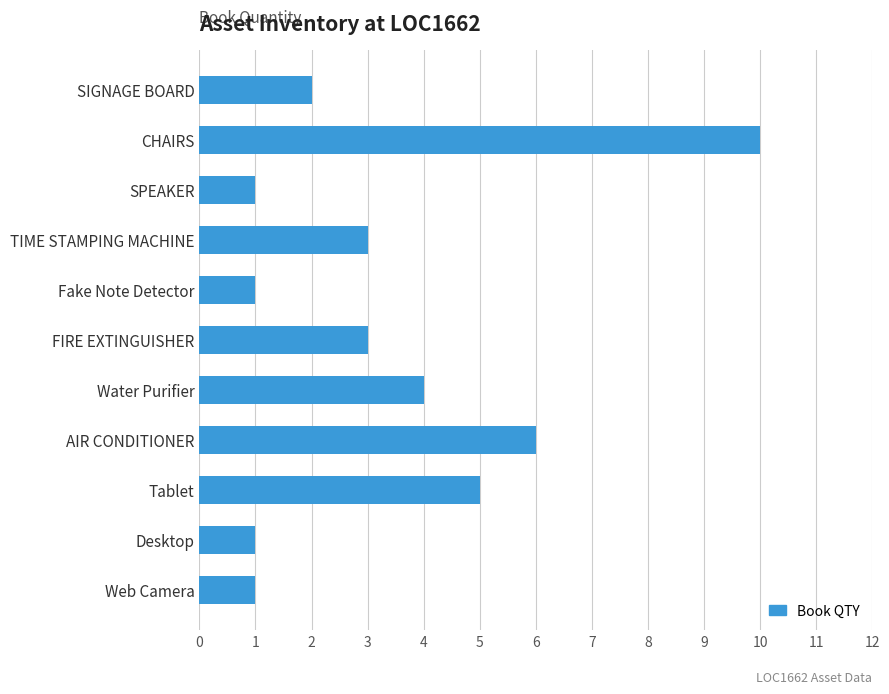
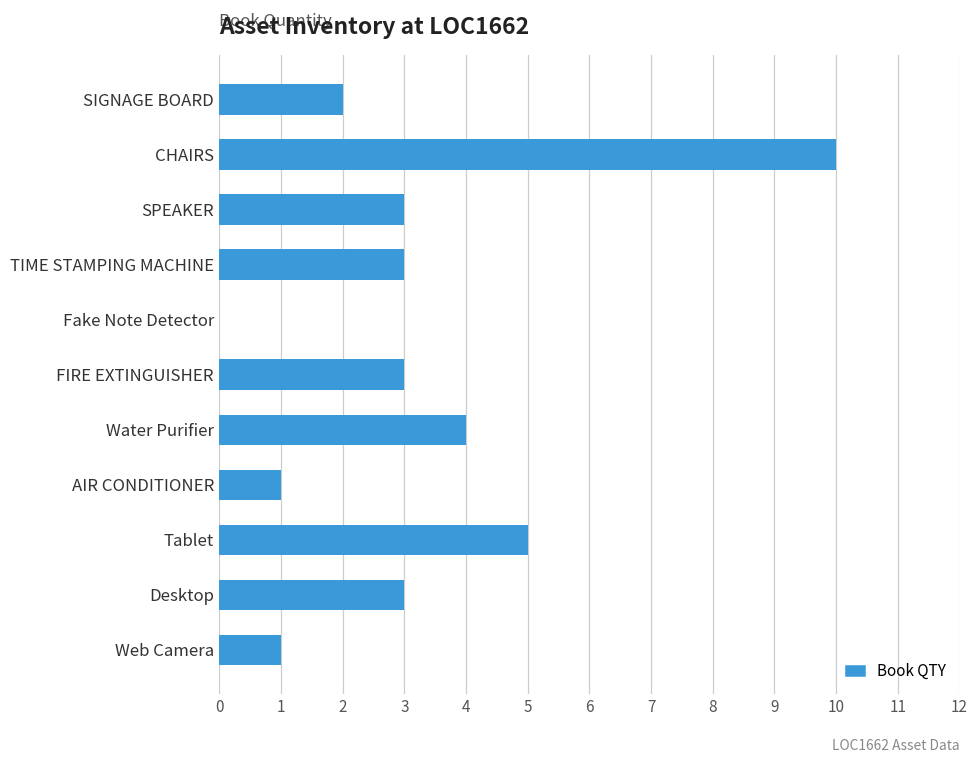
  {
    "SIGNAGE BOARD": 2,
    "CHAIRS": 10,
-   "SPEAKER": 1,
+   "SPEAKER": 3,
    "TIME STAMPING MACHINE": 3,
-   "Fake Note Detector": 1,
+   "Fake Note Detector": 0,
    "FIRE EXTINGUISHER": 3,
    "Water Purifier": 4,
-   "AIR CONDITIONER": 6,
+   "AIR CONDITIONER": 1,
    "Tablet": 5,
-   "Desktop": 1,
+   "Desktop": 3,
    "Web Camera": 1
  }
